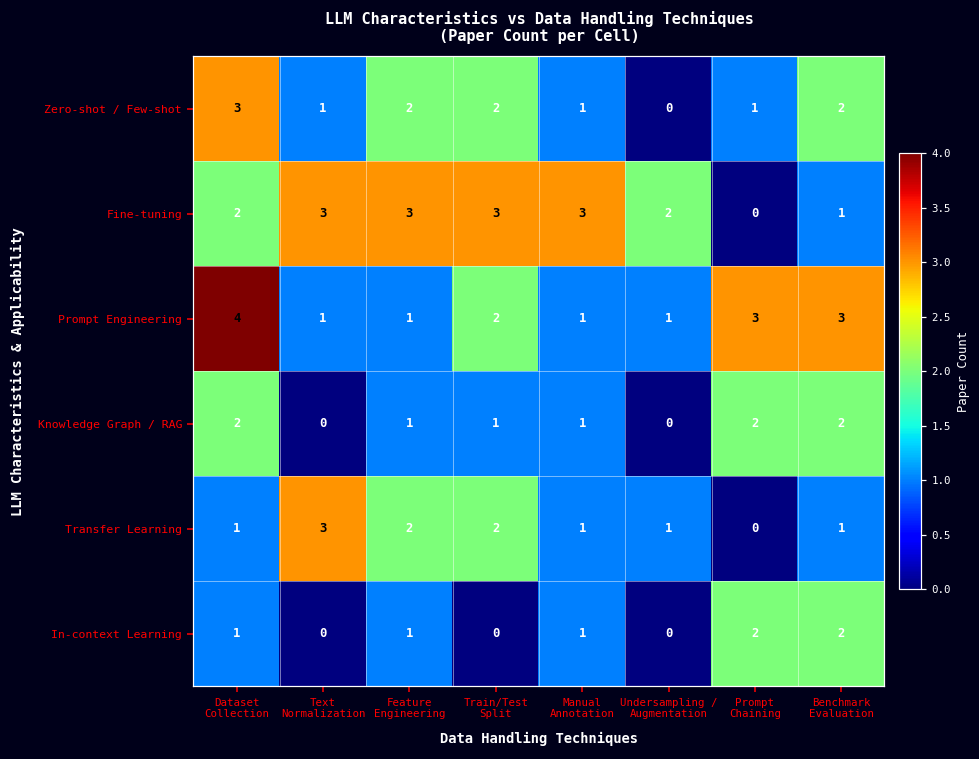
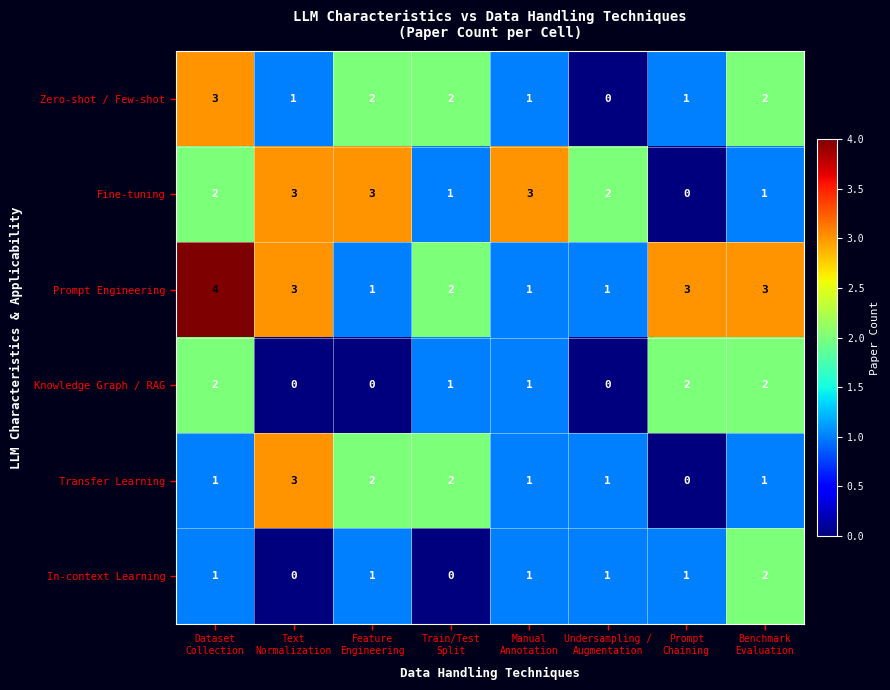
  {
    "Zero-shot / Few-shot": {
      "Dataset Collection": 3,
      "Text Normalization": 1,
      "Feature Engineering": 2,
      "Train/Test Split": 2,
      "Manual Annotation": 1,
      "Undersampling / Augmentation": 0,
      "Prompt Chaining": 1,
      "Benchmark Evaluation": 2
    },
    "Fine-tuning": {
      "Dataset Collection": 2,
      "Text Normalization": 3,
      "Feature Engineering": 3,
-     "Train/Test Split": 3,
+     "Train/Test Split": 1,
      "Manual Annotation": 3,
      "Undersampling / Augmentation": 2,
      "Prompt Chaining": 0,
      "Benchmark Evaluation": 1
    },
    "Prompt Engineering": {
      "Dataset Collection": 4,
-     "Text Normalization": 1,
+     "Text Normalization": 3,
      "Feature Engineering": 1,
      "Train/Test Split": 2,
      "Manual Annotation": 1,
      "Undersampling / Augmentation": 1,
      "Prompt Chaining": 3,
      "Benchmark Evaluation": 3
    },
    "Knowledge Graph / RAG": {
      "Dataset Collection": 2,
      "Text Normalization": 0,
-     "Feature Engineering": 1,
+     "Feature Engineering": 0,
      "Train/Test Split": 1,
      "Manual Annotation": 1,
      "Undersampling / Augmentation": 0,
      "Prompt Chaining": 2,
      "Benchmark Evaluation": 2
    },
    "Transfer Learning": {
      "Dataset Collection": 1,
      "Text Normalization": 3,
      "Feature Engineering": 2,
      "Train/Test Split": 2,
      "Manual Annotation": 1,
      "Undersampling / Augmentation": 1,
      "Prompt Chaining": 0,
      "Benchmark Evaluation": 1
    },
    "In-context Learning": {
      "Dataset Collection": 1,
      "Text Normalization": 0,
      "Feature Engineering": 1,
      "Train/Test Split": 0,
      "Manual Annotation": 1,
-     "Undersampling / Augmentation": 0,
-     "Prompt Chaining": 2,
+     "Undersampling / Augmentation": 1,
+     "Prompt Chaining": 1,
      "Benchmark Evaluation": 2
    }
  }
